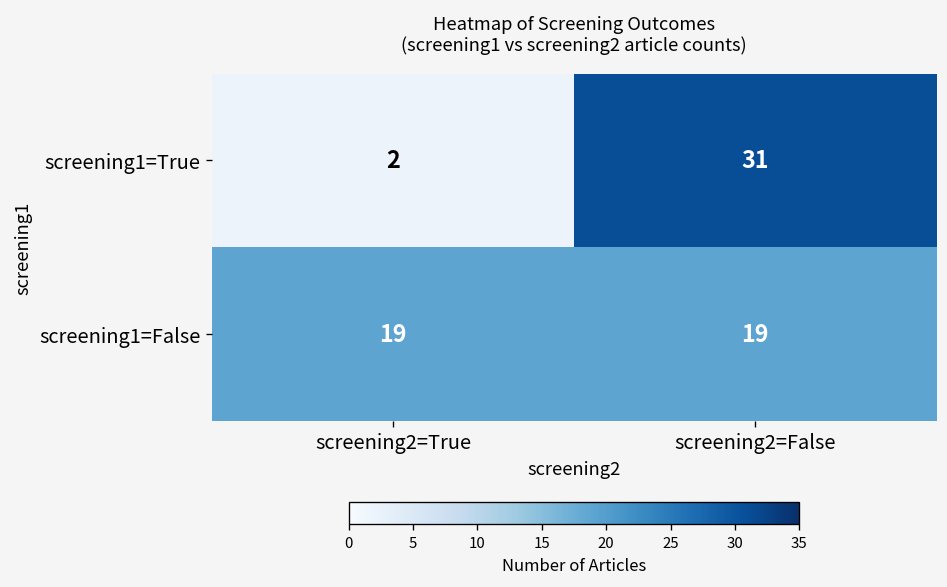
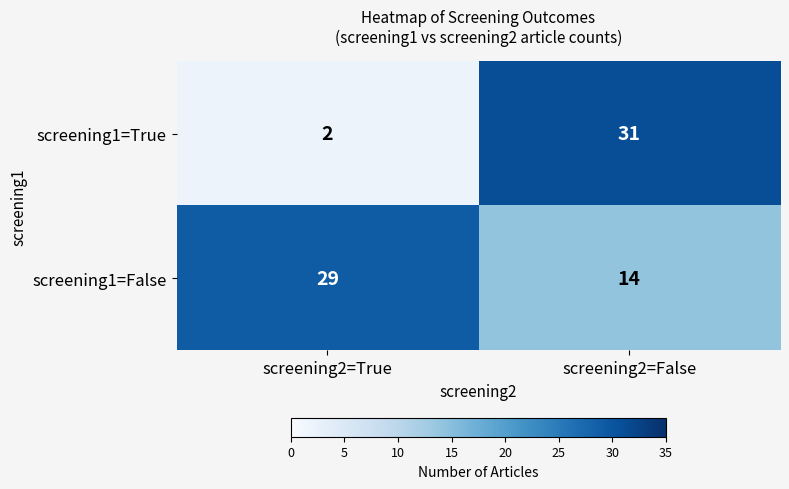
  {
    "screening1=True": {
      "screening2=True": 2,
      "screening2=False": 31
    },
    "screening1=False": {
-     "screening2=True": 19,
-     "screening2=False": 19
+     "screening2=True": 29,
+     "screening2=False": 14
    }
  }
